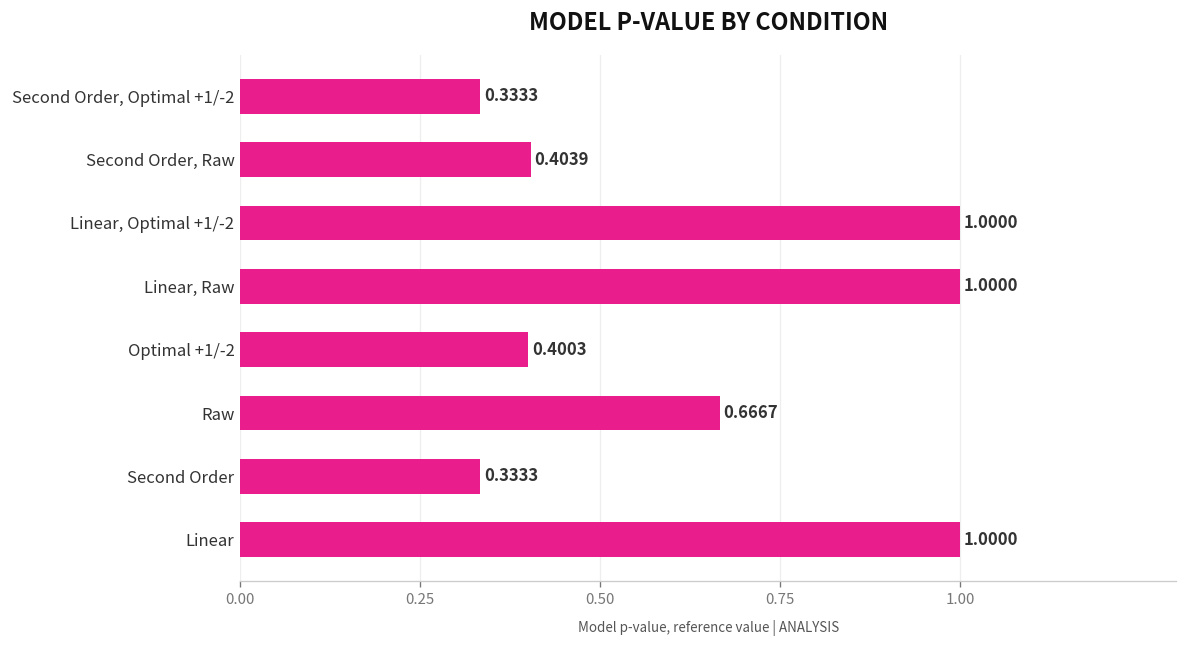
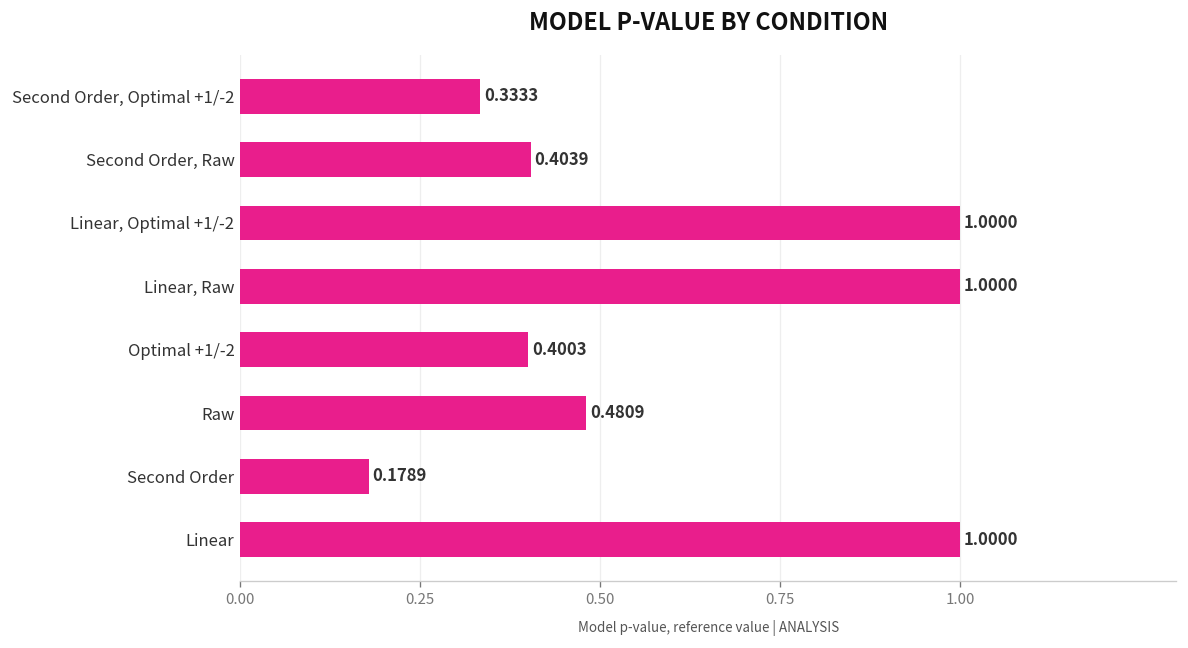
  {
    "Second Order, Optimal +1/-2": 0.3333,
    "Second Order, Raw": 0.4039,
    "Linear, Optimal +1/-2": 1.0000,
    "Linear, Raw": 1.0000,
    "Optimal +1/-2": 0.4003,
-   "Raw": 0.6667,
-   "Second Order": 0.3333,
+   "Raw": 0.4809,
+   "Second Order": 0.1789,
    "Linear": 1.0000
  }
